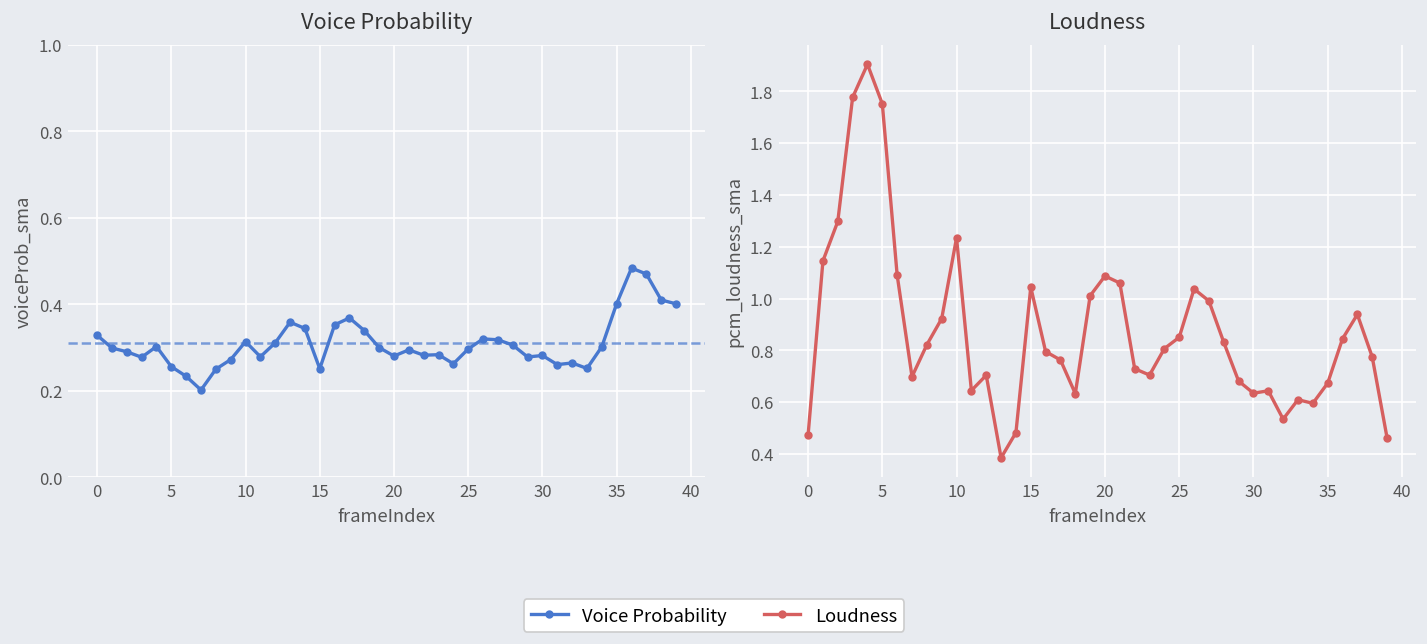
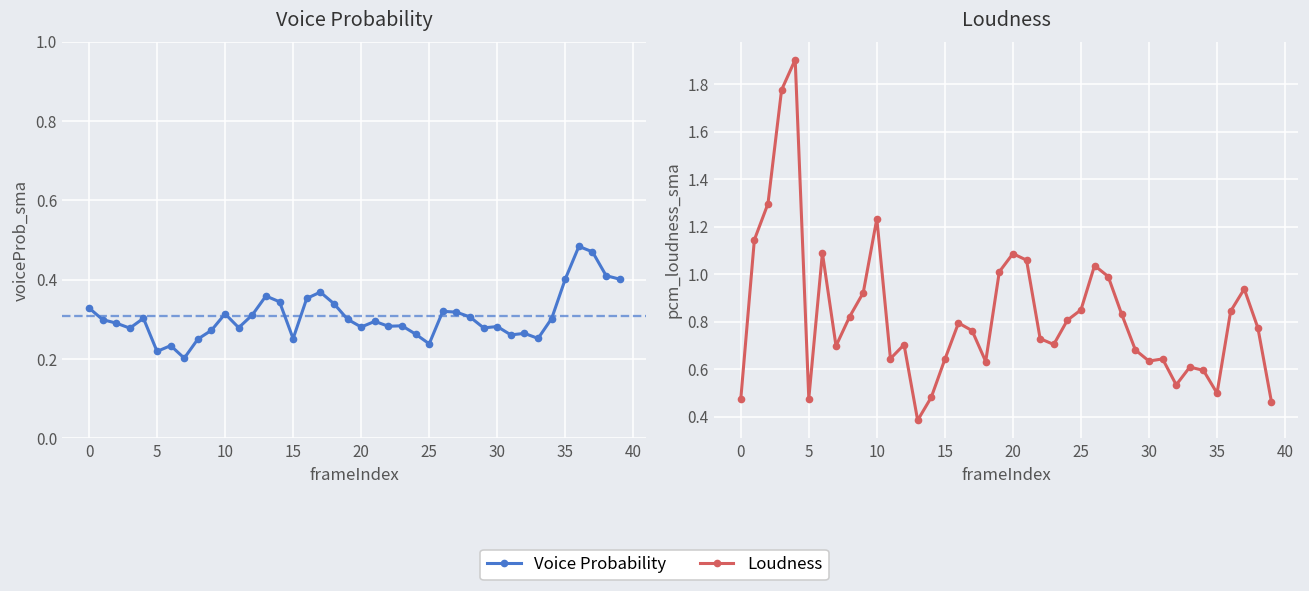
  {
    "Voice Probability": {
      "0": 0.33,
-     "5": 0.26,
+     "5": 0.22,
      "10": 0.31,
      "15": 0.25,
      "20": 0.28,
-     "25": 0.30,
+     "25": 0.24,
      "30": 0.28,
      "35": 0.40
    },
    "Loudness": {
      "0": 0.47,
-     "5": 1.75,
+     "5": 0.48,
      "10": 1.23,
-     "15": 1.04,
+     "15": 0.64,
      "20": 1.09,
      "25": 0.85,
      "30": 0.63,
-     "35": 0.67
+     "35": 0.50
    }
  }
